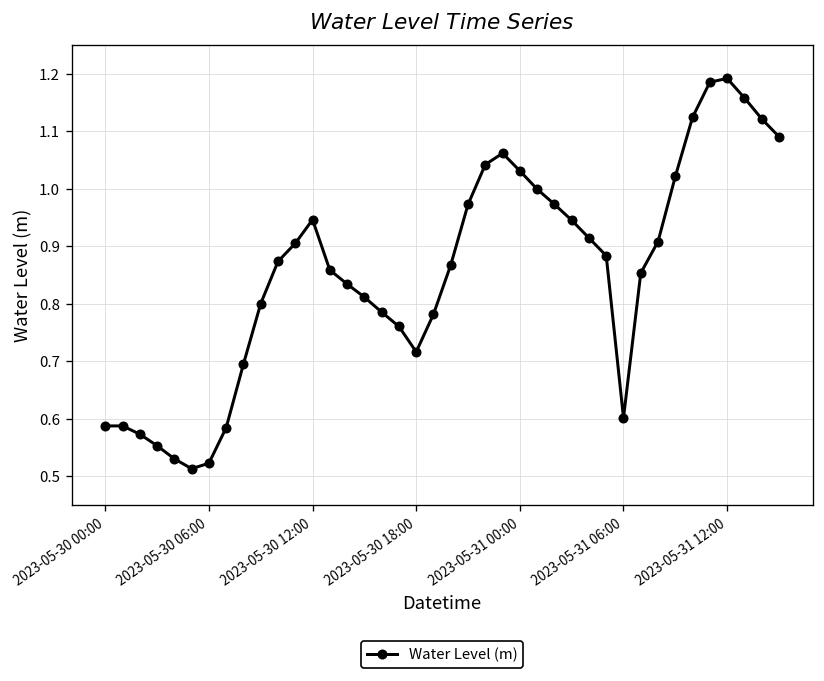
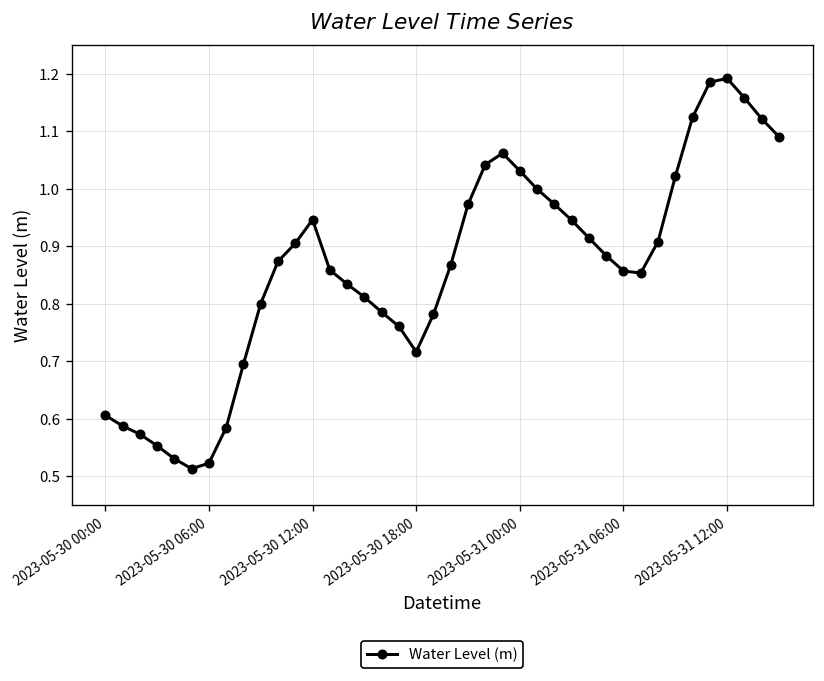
  {
-   "2023-05-30 00:00": 0.59,
+   "2023-05-30 00:00": 0.61,
    "2023-05-30 06:00": 0.52,
    "2023-05-30 12:00": 0.95,
    "2023-05-30 18:00": 0.72,
    "2023-05-31 00:00": 1.03,
-   "2023-05-31 06:00": 0.60,
+   "2023-05-31 06:00": 0.86,
    "2023-05-31 12:00": 1.19
  }
